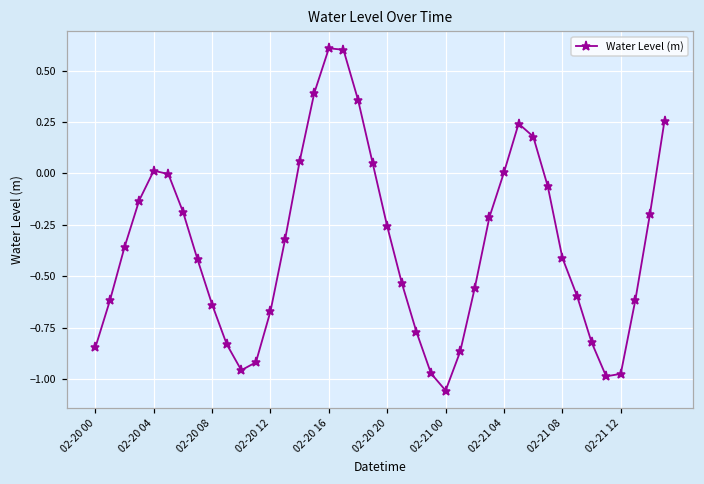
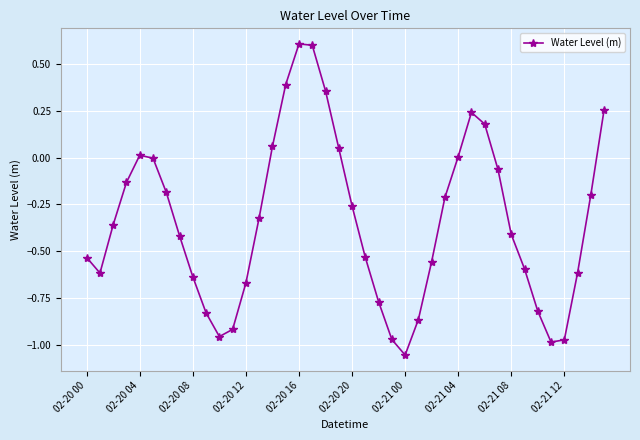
  {
-   "02-20 00": -0.85,
+   "02-20 00": -0.53,
    "02-20 04": 0.01,
    "02-20 08": -0.64,
    "02-20 12": -0.67,
    "02-20 16": 0.61,
    "02-20 20": -0.26,
    "02-21 00": -1.06,
    "02-21 04": 0.01,
    "02-21 08": -0.41,
    "02-21 12": -0.97
  }
